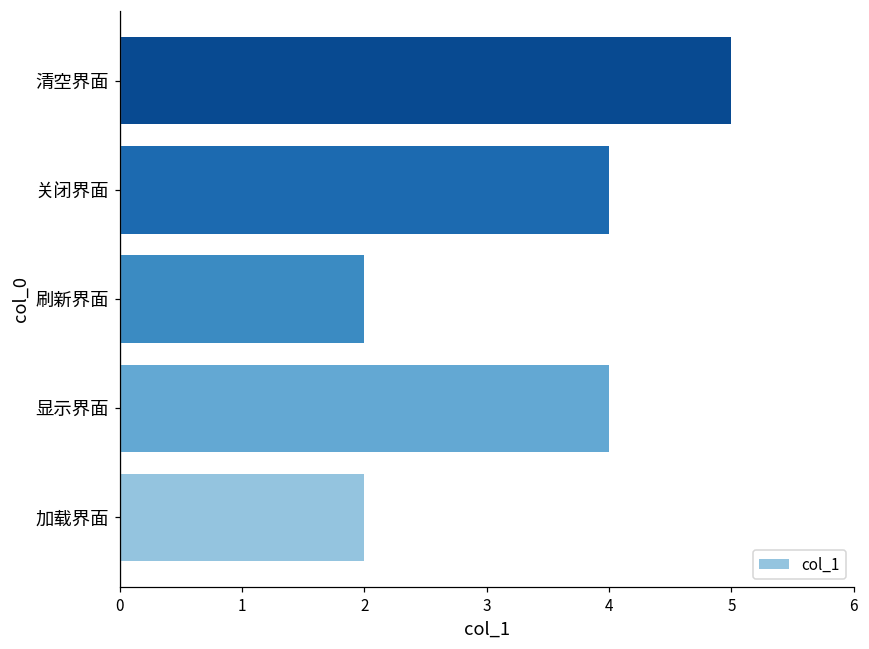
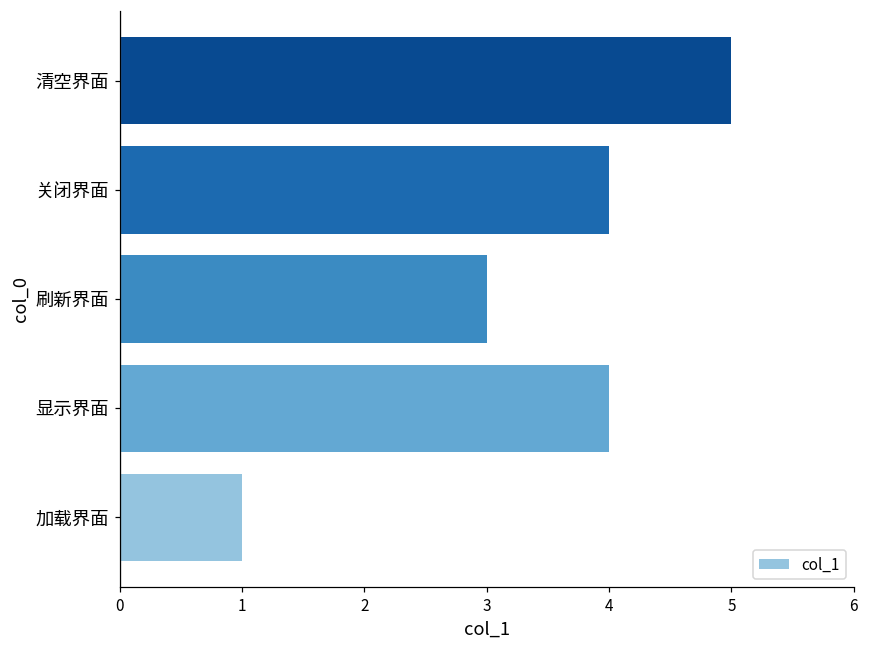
  {
    "清空界面": 5,
    "关闭界面": 4,
-   "刷新界面": 2,
+   "刷新界面": 3,
    "显示界面": 4,
-   "加载界面": 2
+   "加载界面": 1
  }
